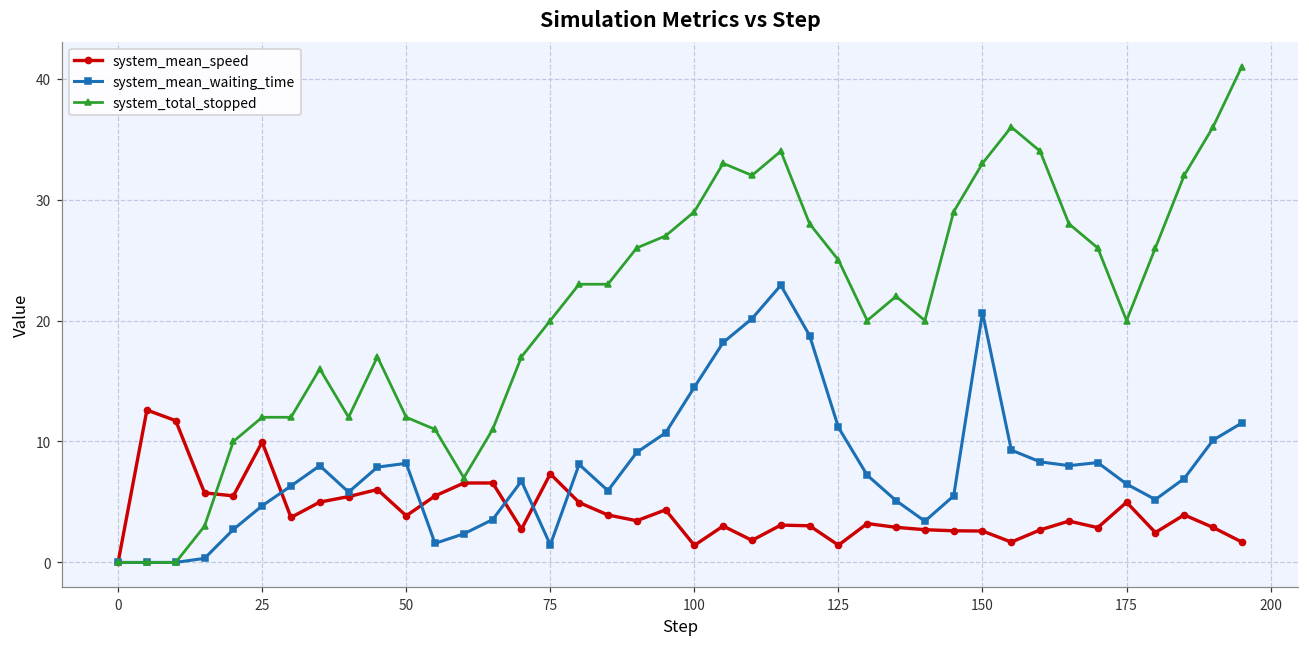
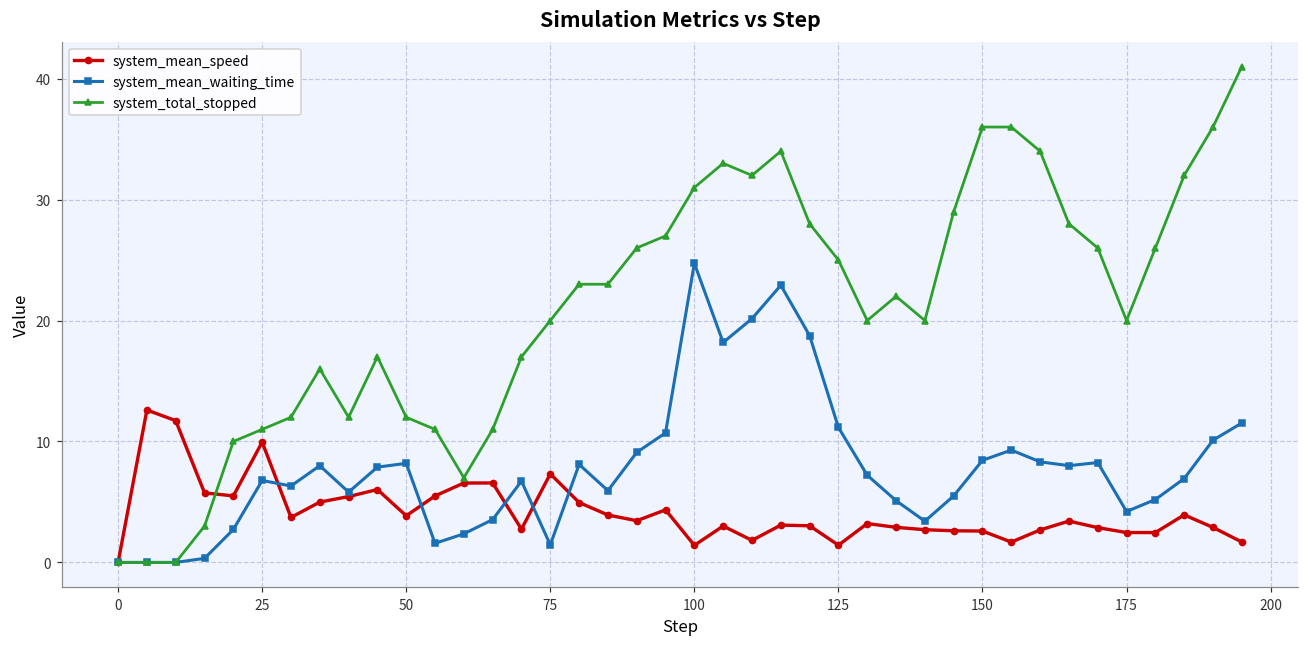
  {
    "system_mean_speed": {
      "25": 10.0,
      "50": 3.9,
      "75": 7.3,
      "100": 1.4,
      "125": 1.4,
      "150": 2.6,
-     "175": 5.0
+     "175": 2.5
    },
    "system_mean_waiting_time": {
-     "25": 4.7,
+     "25": 6.8,
      "50": 8.2,
      "75": 1.4,
-     "100": 14.5,
+     "100": 24.7,
      "125": 11.2,
-     "150": 20.7,
-     "175": 6.5
+     "150": 8.4,
+     "175": 4.2
    },
    "system_total_stopped": {
-     "25": 12,
+     "25": 11,
      "50": 12,
      "75": 20,
-     "100": 29,
+     "100": 31,
      "125": 25,
-     "150": 33,
+     "150": 36,
      "175": 20
    }
  }
